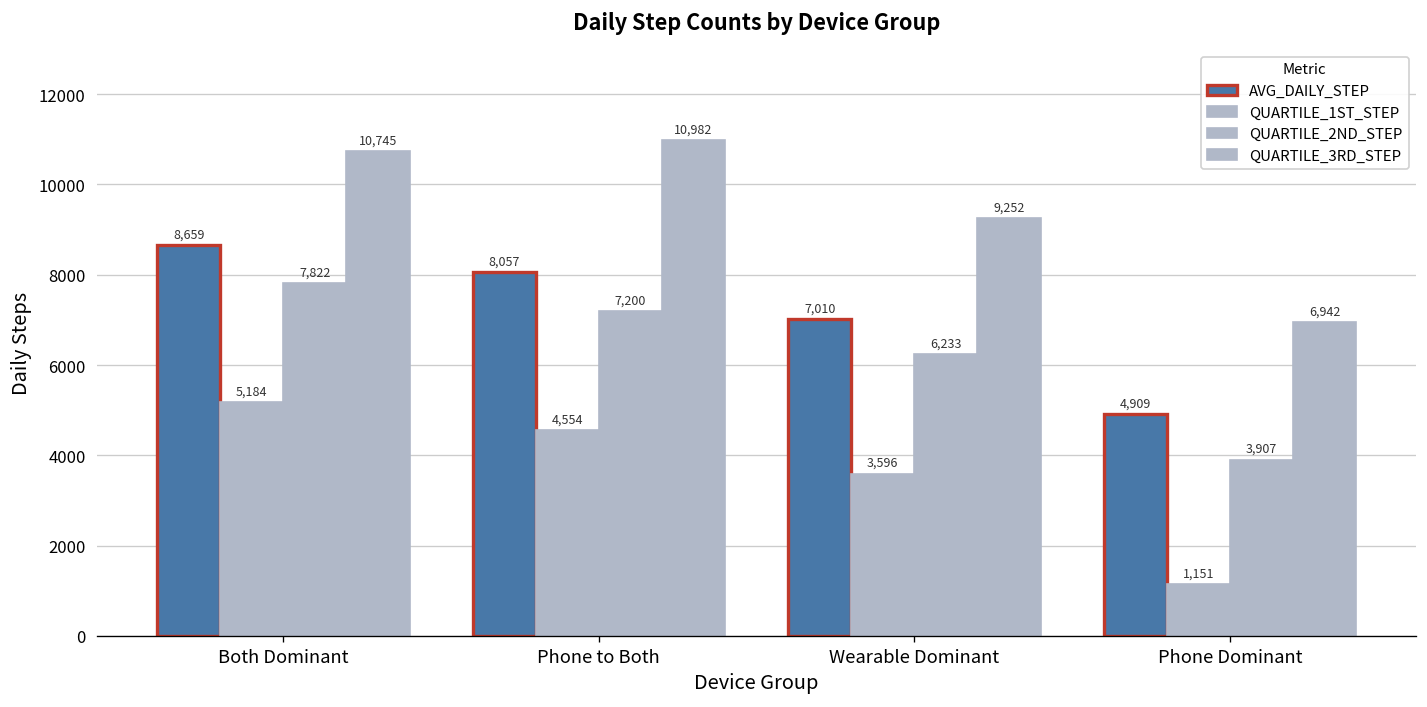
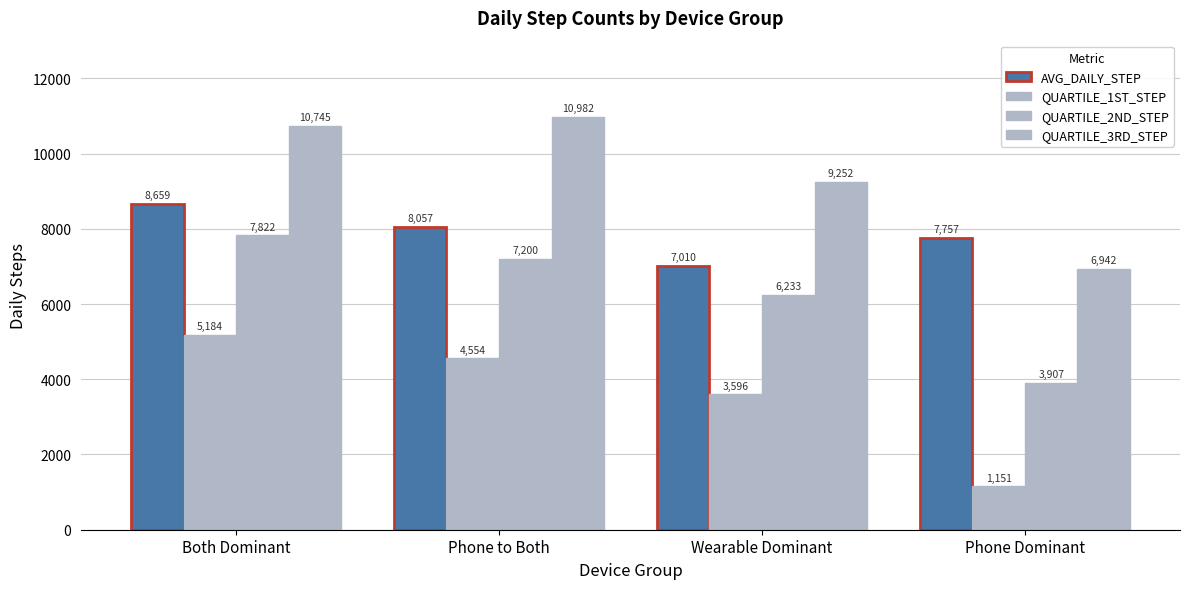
  {
    "AVG_DAILY_STEP": {
      "Both Dominant": "8,659",
      "Phone to Both": "8,057",
      "Wearable Dominant": "7,010",
-     "Phone Dominant": "4,909"
+     "Phone Dominant": "7,757"
    }
  }
